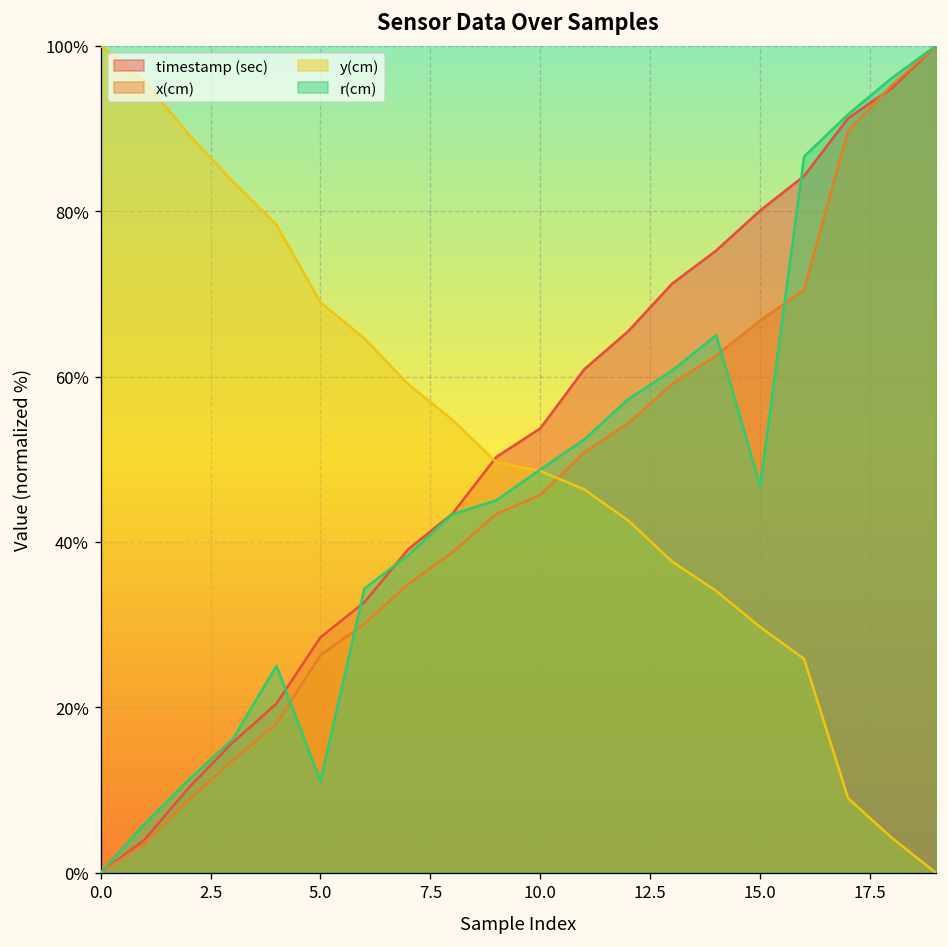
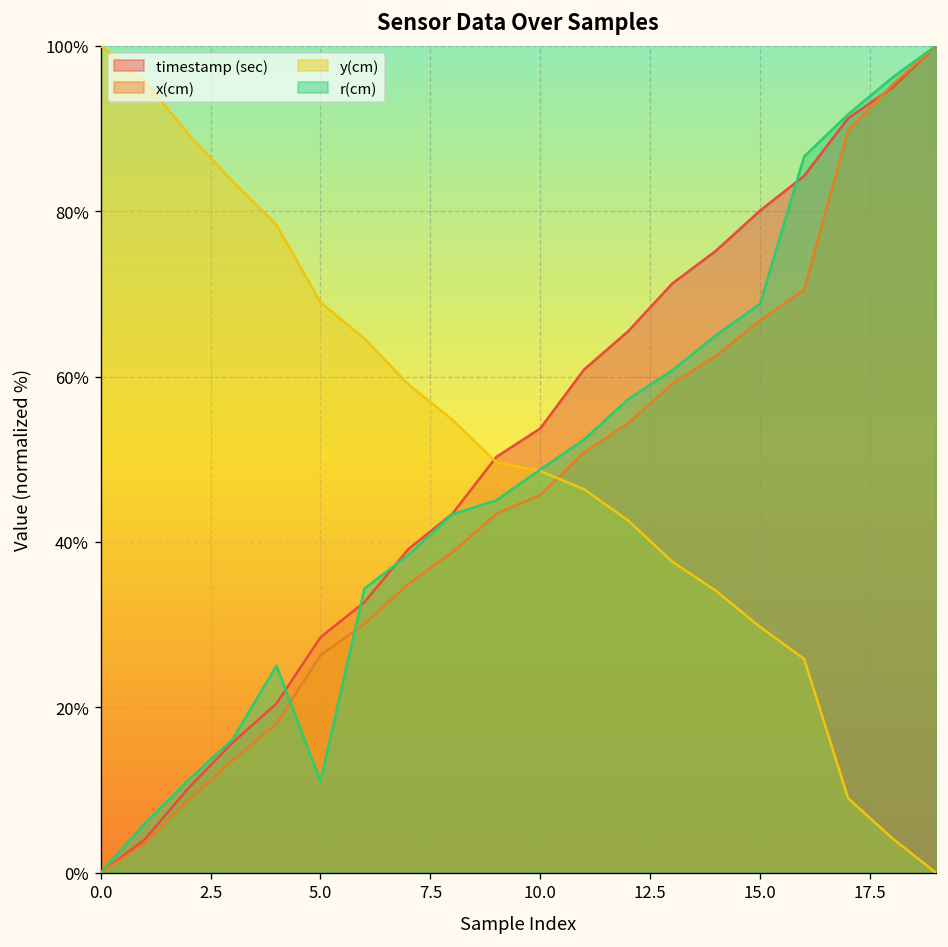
  {
    "r(cm)": {
      "5.0": "11%",
-     "15.0": "47%"
+     "15.0": "69%"
    }
  }
